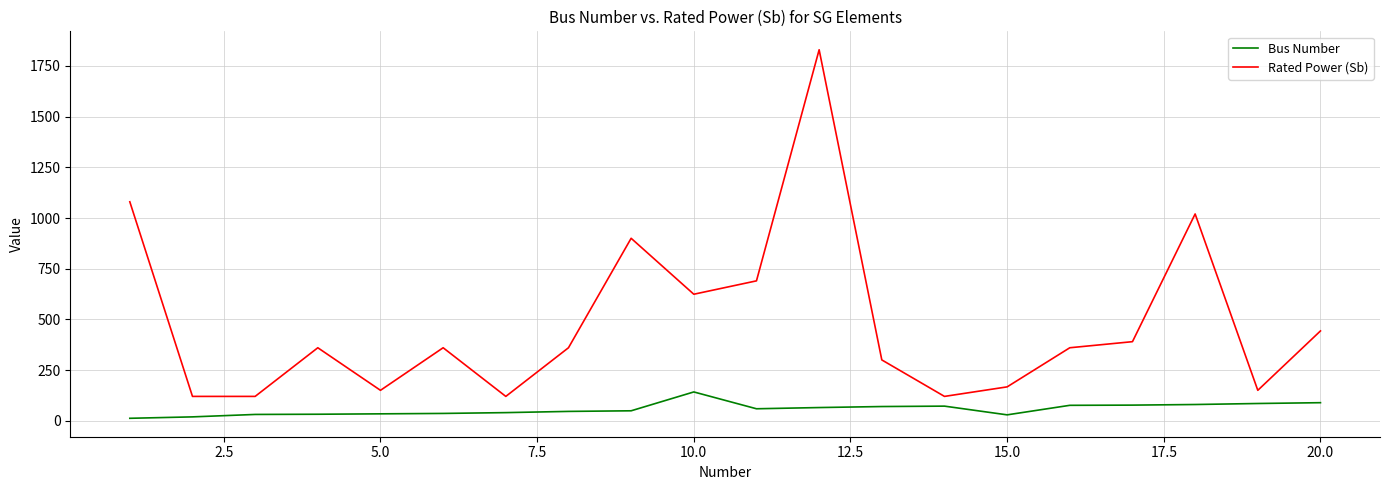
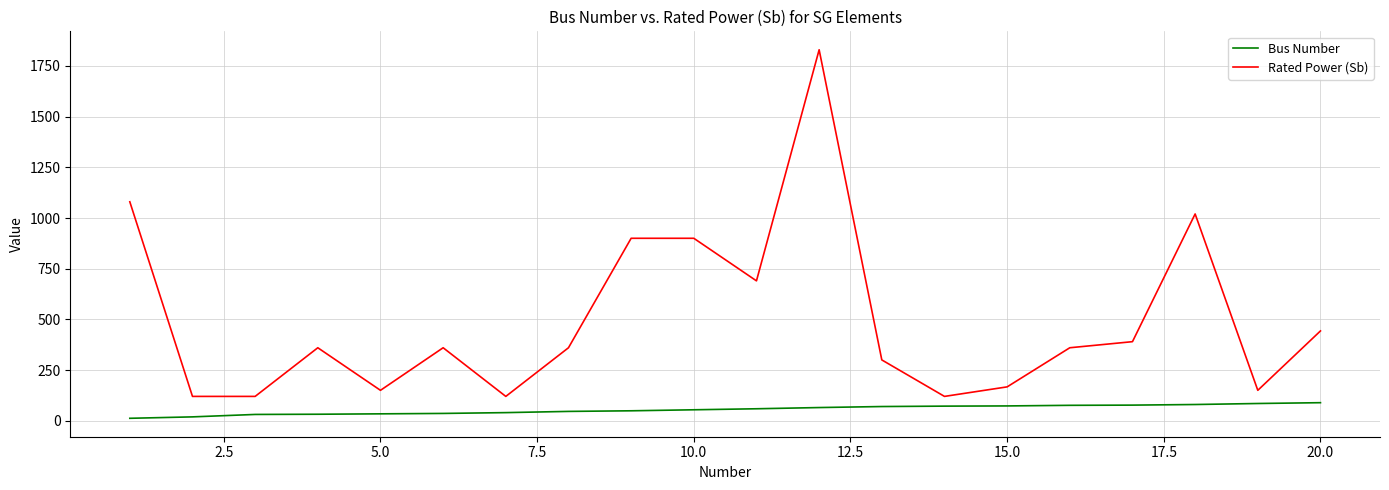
  {
    "Bus Number": {
      "5.0": 30,
-     "10.0": 140,
-     "15.0": 30,
+     "10.0": 50,
+     "15.0": 70,
      "20.0": 90
    },
    "Rated Power (Sb)": {
      "5.0": 150,
-     "10.0": 620,
+     "10.0": 900,
      "15.0": 170,
      "20.0": 440
    }
  }
